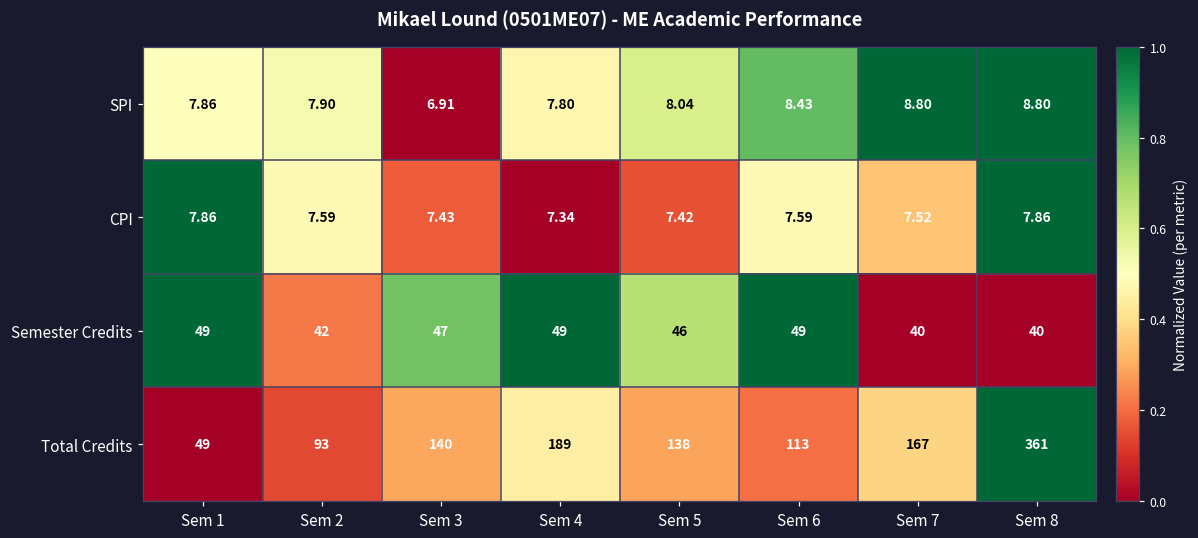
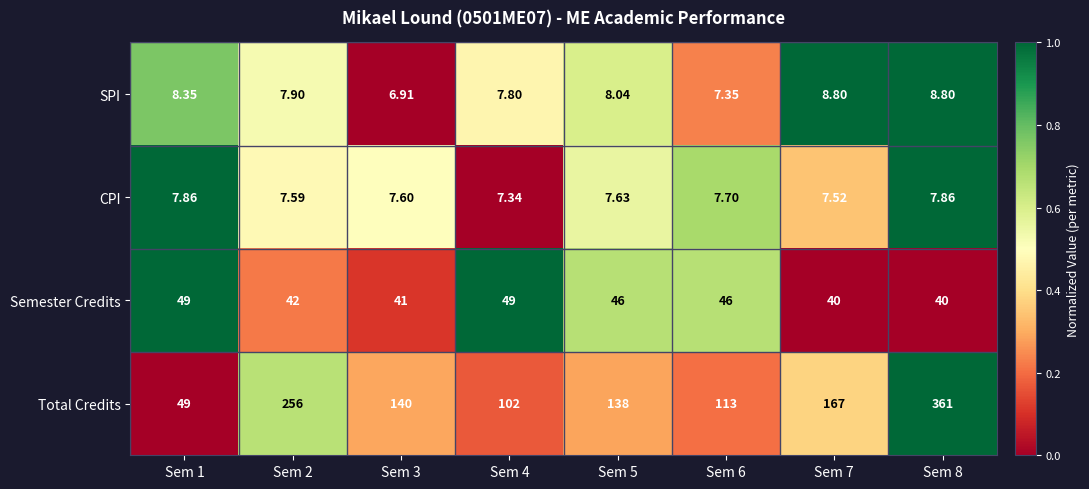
  {
    "SPI": {
-     "Sem 1": 7.86,
+     "Sem 1": 8.35,
      "Sem 2": 7.90,
      "Sem 3": 6.91,
      "Sem 4": 7.80,
      "Sem 5": 8.04,
-     "Sem 6": 8.43,
+     "Sem 6": 7.35,
      "Sem 7": 8.80,
      "Sem 8": 8.80
    },
    "CPI": {
      "Sem 1": 7.86,
      "Sem 2": 7.59,
-     "Sem 3": 7.43,
+     "Sem 3": 7.60,
      "Sem 4": 7.34,
-     "Sem 5": 7.42,
-     "Sem 6": 7.59,
+     "Sem 5": 7.63,
+     "Sem 6": 7.70,
      "Sem 7": 7.52,
      "Sem 8": 7.86
    },
    "Semester Credits": {
      "Sem 1": 49,
      "Sem 2": 42,
-     "Sem 3": 47,
+     "Sem 3": 41,
      "Sem 4": 49,
      "Sem 5": 46,
-     "Sem 6": 49,
+     "Sem 6": 46,
      "Sem 7": 40,
      "Sem 8": 40
    },
    "Total Credits": {
      "Sem 1": 49,
-     "Sem 2": 93,
+     "Sem 2": 256,
      "Sem 3": 140,
-     "Sem 4": 189,
+     "Sem 4": 102,
      "Sem 5": 138,
      "Sem 6": 113,
      "Sem 7": 167,
      "Sem 8": 361
    }
  }
